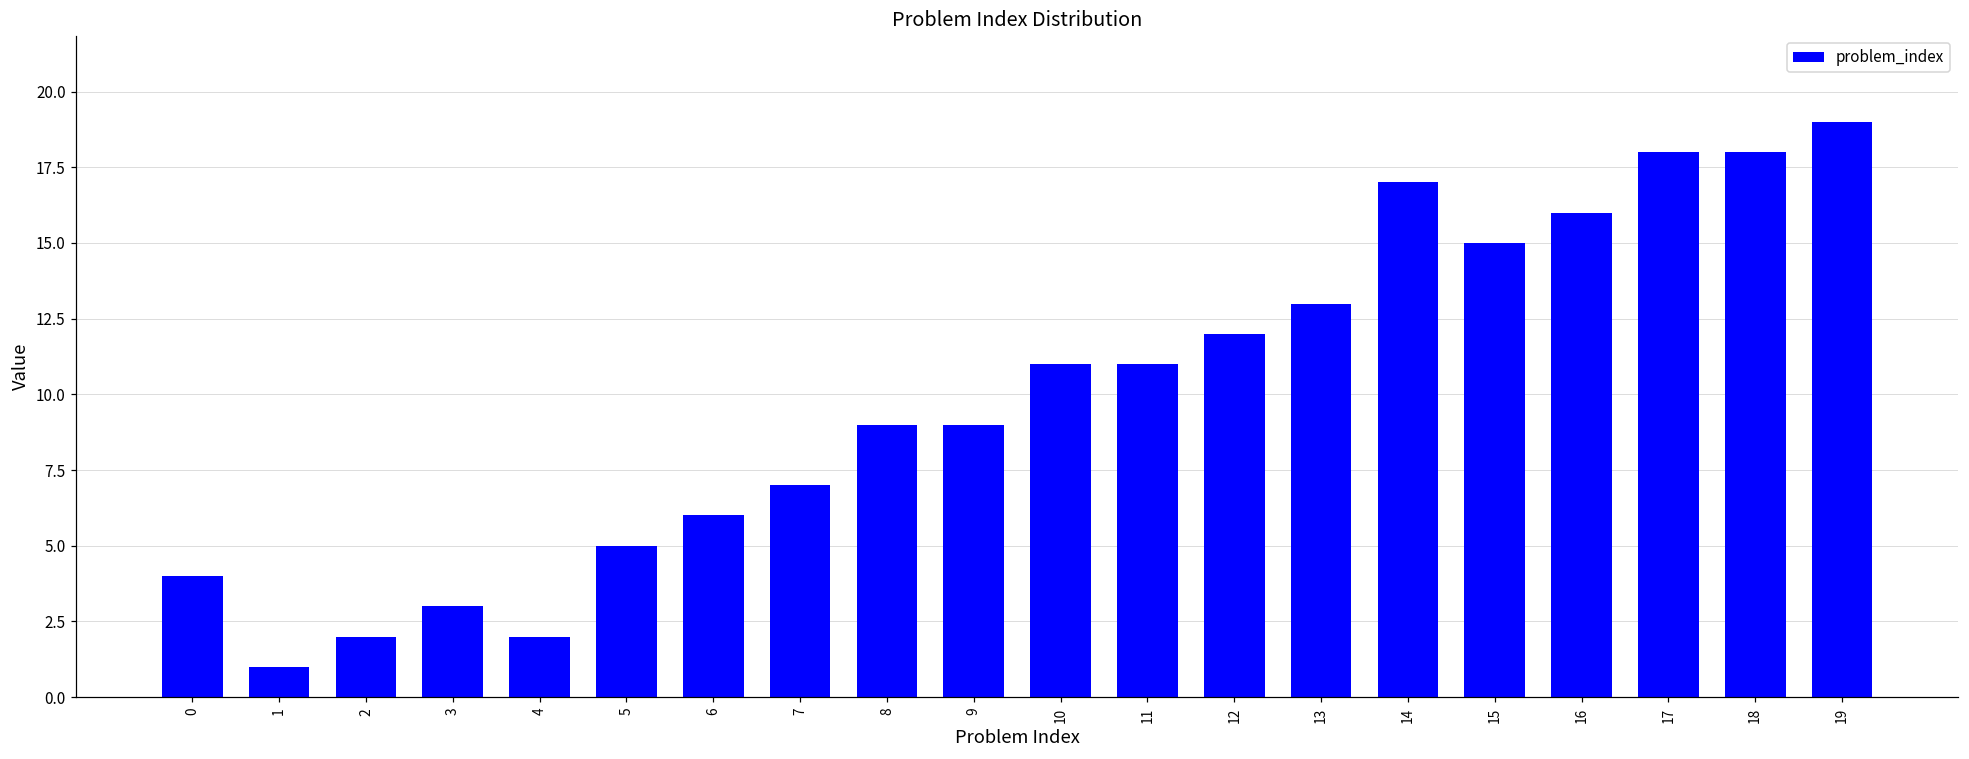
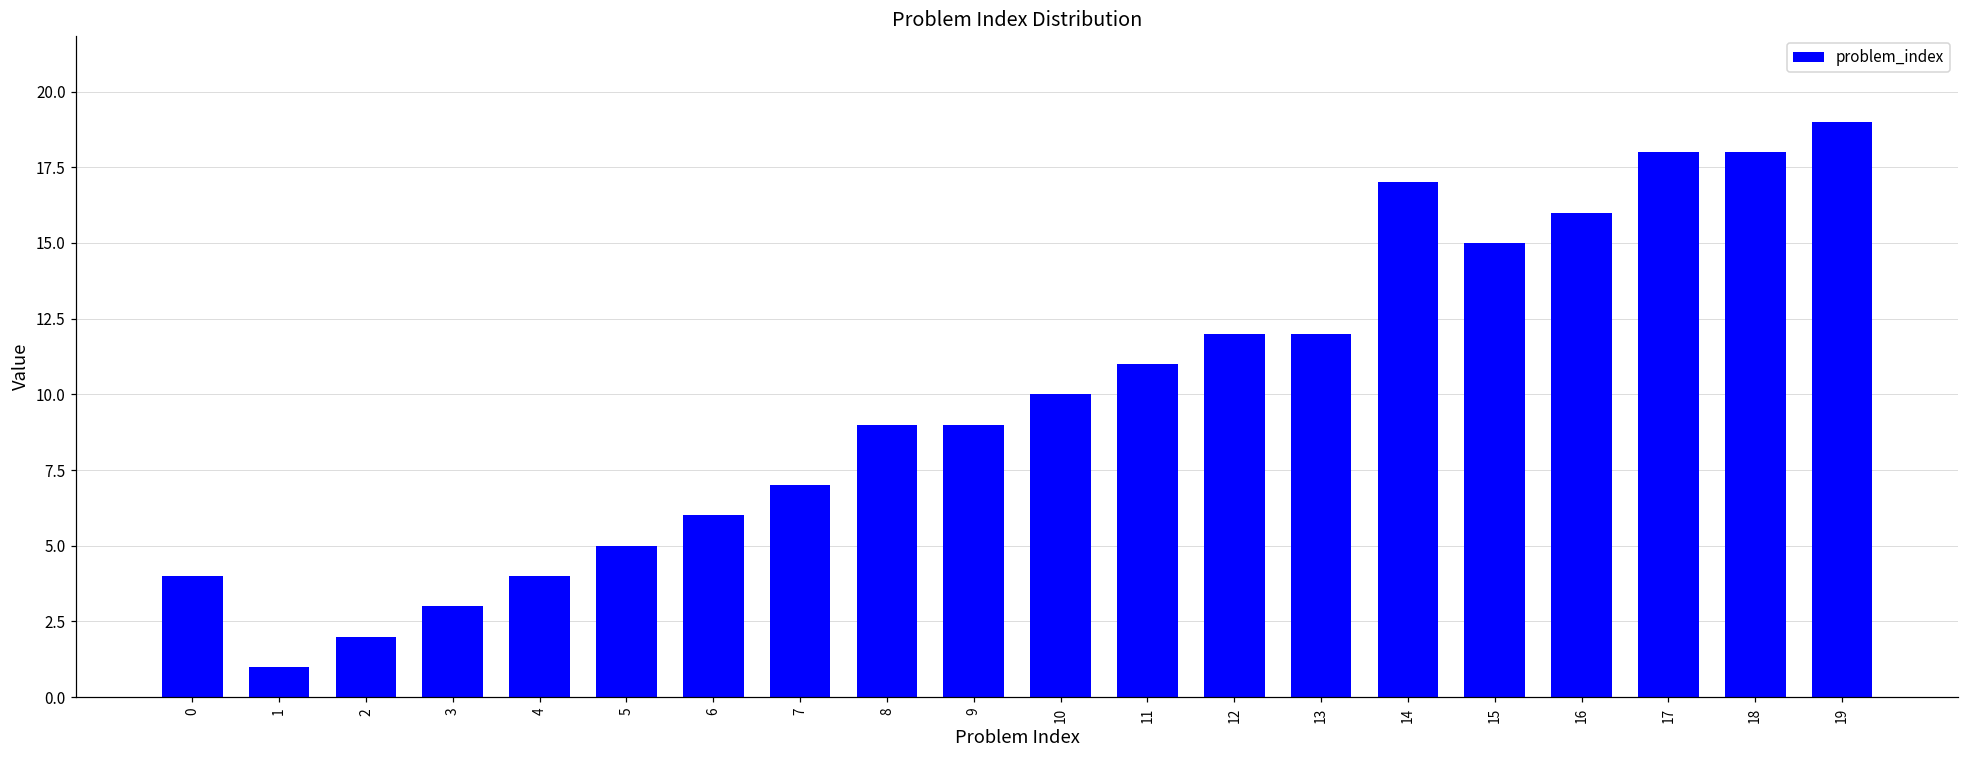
  {
    "0": 4,
    "1": 1,
    "2": 2,
    "3": 3,
-   "4": 2,
+   "4": 4,
    "5": 5,
    "6": 6,
    "7": 7,
    "8": 9,
    "9": 9,
-   "10": 11,
+   "10": 10,
    "11": 11,
    "12": 12,
-   "13": 13,
+   "13": 12,
    "14": 17,
    "15": 15,
    "16": 16,
    "17": 18,
    "18": 18,
    "19": 19
  }
